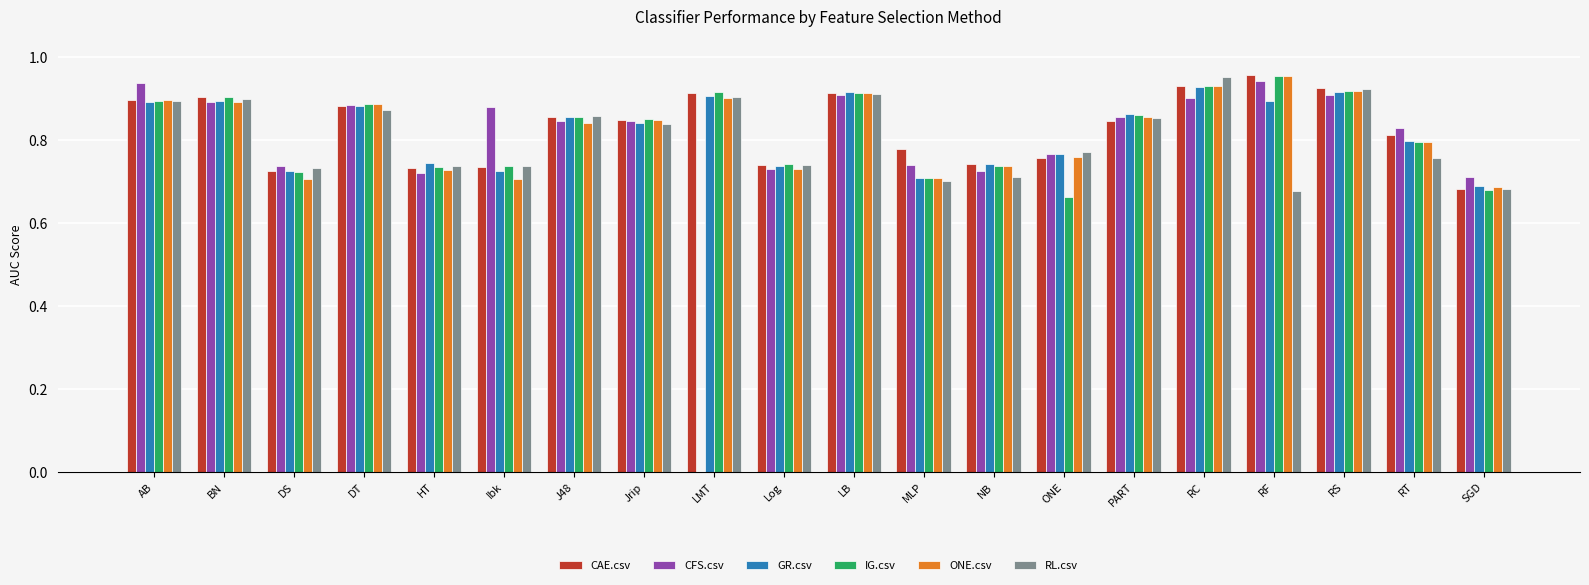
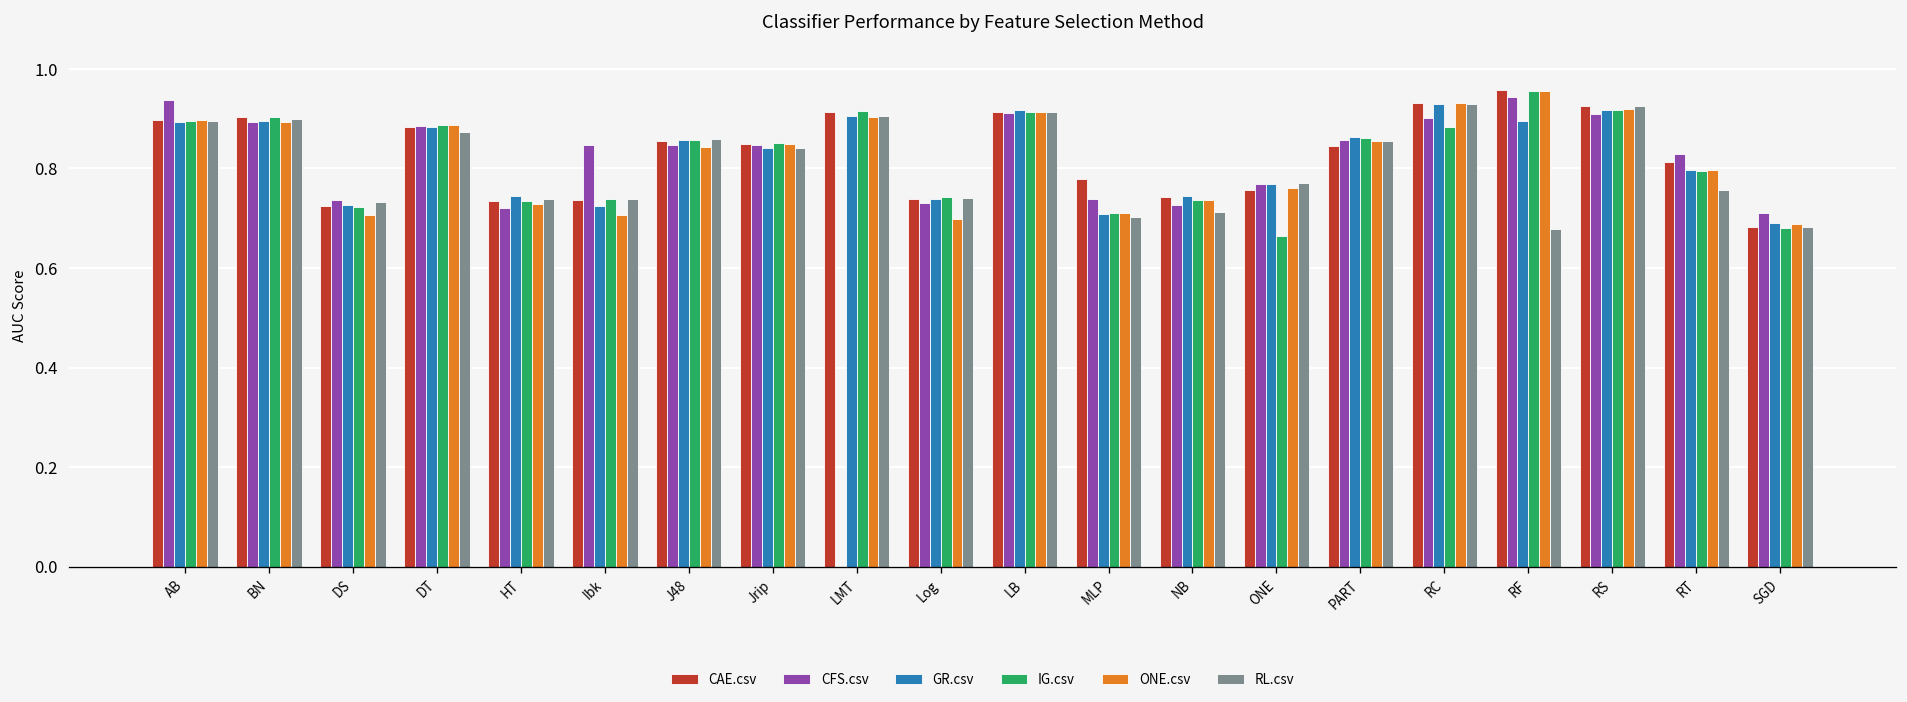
  {
    "CAE.csv": {
      "AB": 0.90,
      "BN": 0.90,
      "DS": 0.73,
      "DT": 0.88,
      "HT": 0.73,
      "Ibk": 0.74,
      "J48": 0.86,
      "Jrip": 0.85,
      "LMT": 0.91,
      "Log": 0.74,
      "LB": 0.91,
      "MLP": 0.78,
      "NB": 0.74,
      "ONE": 0.76,
      "PART": 0.85,
      "RC": 0.93,
      "RF": 0.96,
      "RS": 0.93,
      "RT": 0.81,
      "SGD": 0.68
    },
    "CFS.csv": {
      "AB": 0.94,
      "BN": 0.89,
      "DS": 0.74,
      "DT": 0.89,
      "HT": 0.72,
-     "Ibk": 0.88,
+     "Ibk": 0.85,
      "J48": 0.85,
      "Jrip": 0.85,
      "LMT": 0.00,
      "Log": 0.73,
      "LB": 0.91,
      "MLP": 0.74,
      "NB": 0.73,
      "ONE": 0.77,
      "PART": 0.86,
      "RC": 0.90,
      "RF": 0.94,
      "RS": 0.91,
      "RT": 0.83,
      "SGD": 0.71
    },
    "GR.csv": {
      "AB": 0.89,
      "BN": 0.90,
      "DS": 0.73,
      "DT": 0.88,
      "HT": 0.74,
      "Ibk": 0.73,
      "J48": 0.86,
      "Jrip": 0.84,
      "LMT": 0.91,
      "Log": 0.74,
      "LB": 0.92,
      "MLP": 0.71,
      "NB": 0.74,
      "ONE": 0.77,
      "PART": 0.86,
      "RC": 0.93,
      "RF": 0.90,
      "RS": 0.92,
      "RT": 0.80,
      "SGD": 0.69
    },
    "IG.csv": {
      "AB": 0.90,
      "BN": 0.90,
      "DS": 0.72,
      "DT": 0.89,
      "HT": 0.74,
      "Ibk": 0.74,
      "J48": 0.86,
      "Jrip": 0.85,
      "LMT": 0.92,
      "Log": 0.74,
      "LB": 0.91,
      "MLP": 0.71,
      "NB": 0.74,
      "ONE": 0.66,
      "PART": 0.86,
-     "RC": 0.93,
+     "RC": 0.88,
      "RF": 0.96,
      "RS": 0.92,
      "RT": 0.80,
      "SGD": 0.68
    },
    "ONE.csv": {
      "AB": 0.90,
      "BN": 0.89,
      "DS": 0.71,
      "DT": 0.89,
      "HT": 0.73,
      "Ibk": 0.71,
      "J48": 0.84,
      "Jrip": 0.85,
      "LMT": 0.90,
-     "Log": 0.73,
+     "Log": 0.70,
      "LB": 0.91,
      "MLP": 0.71,
      "NB": 0.74,
      "ONE": 0.76,
      "PART": 0.86,
      "RC": 0.93,
      "RF": 0.96,
      "RS": 0.92,
      "RT": 0.80,
      "SGD": 0.69
    },
    "RL.csv": {
      "AB": 0.90,
      "BN": 0.90,
      "DS": 0.73,
      "DT": 0.87,
      "HT": 0.74,
      "Ibk": 0.74,
      "J48": 0.86,
      "Jrip": 0.84,
      "LMT": 0.90,
      "Log": 0.74,
      "LB": 0.91,
      "MLP": 0.70,
      "NB": 0.71,
      "ONE": 0.77,
      "PART": 0.85,
-     "RC": 0.95,
+     "RC": 0.93,
      "RF": 0.68,
      "RS": 0.92,
      "RT": 0.76,
      "SGD": 0.68
    }
  }
